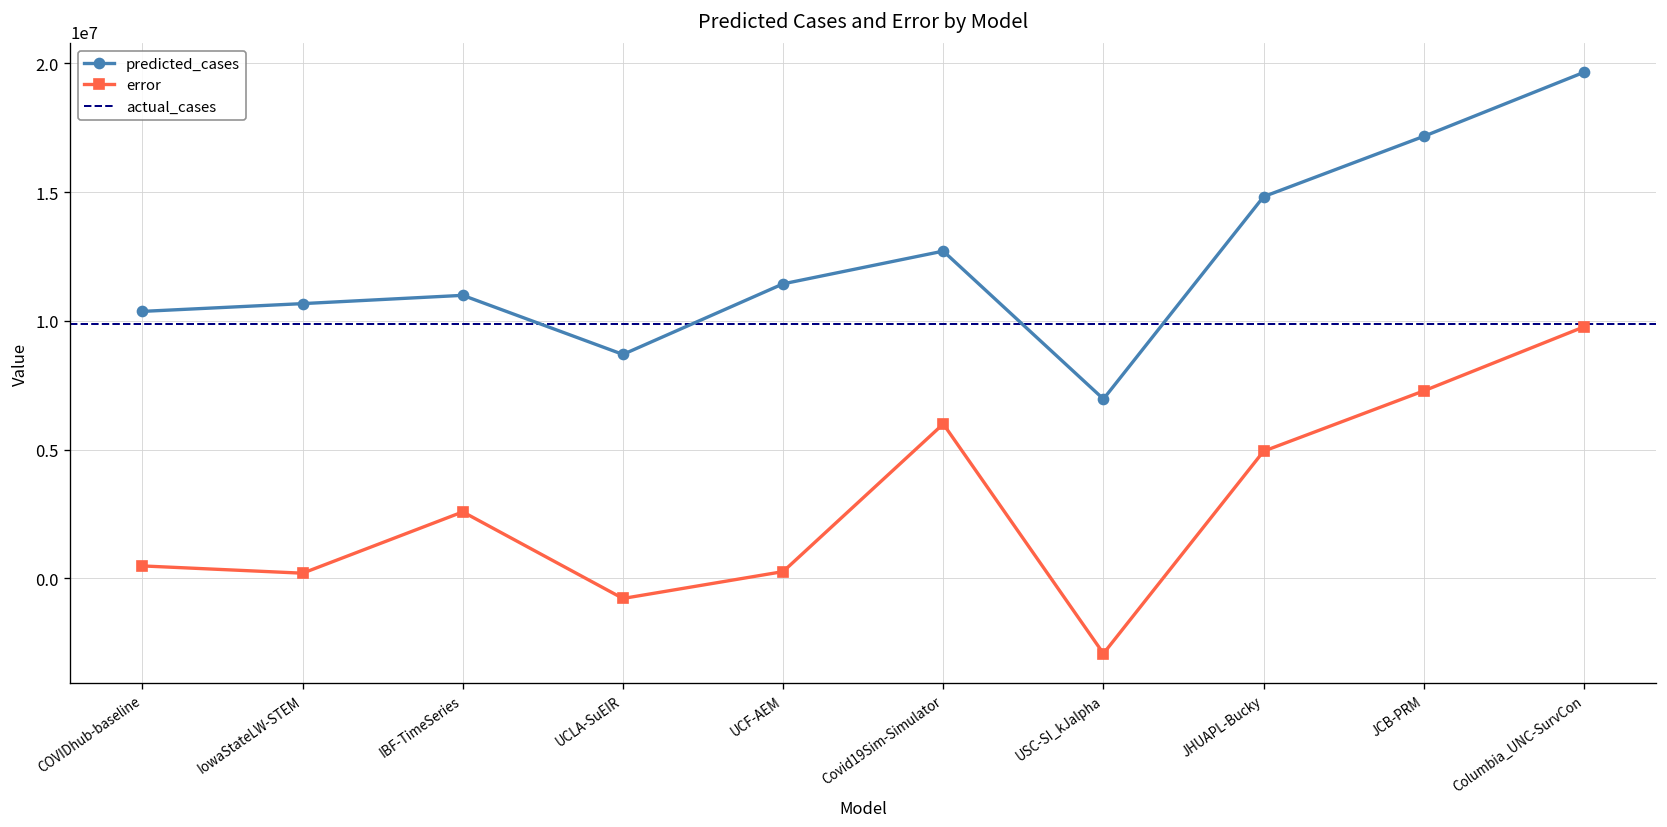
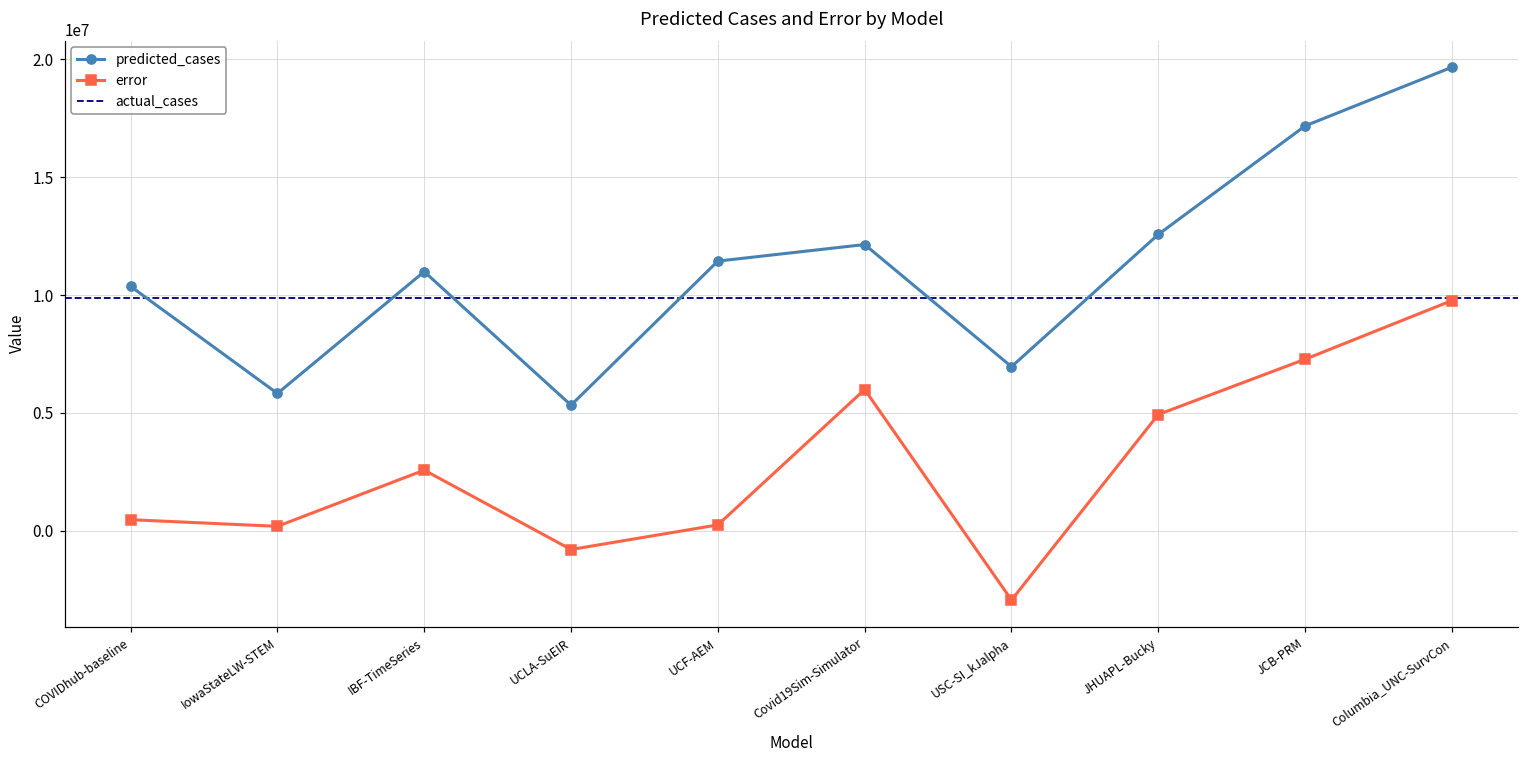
  {
    "predicted_cases": {
      "COVIDhub-baseline": 10400000,
-     "IowaStateLW-STEM": 10700000,
+     "IowaStateLW-STEM": 5800000,
      "IBF-TimeSeries": 11000000,
-     "UCLA-SuEIR": 8700000,
+     "UCLA-SuEIR": 5300000,
      "UCF-AEM": 11400000,
-     "Covid19Sim-Simulator": 12700000,
+     "Covid19Sim-Simulator": 12100000,
      "USC-SI_kJalpha": 7000000,
-     "JHUAPL-Bucky": 14800000,
+     "JHUAPL-Bucky": 12600000,
      "JCB-PRM": 17200000,
      "Columbia_UNC-SurvCon": 19700000
    },
    "error": {
      "COVIDhub-baseline": 500000,
      "IowaStateLW-STEM": 200000,
      "IBF-TimeSeries": 2600000,
      "UCLA-SuEIR": -800000,
      "UCF-AEM": 300000,
      "Covid19Sim-Simulator": 6000000,
      "USC-SI_kJalpha": -2900000,
      "JHUAPL-Bucky": 4900000,
      "JCB-PRM": 7300000,
      "Columbia_UNC-SurvCon": 9800000
    }
  }
